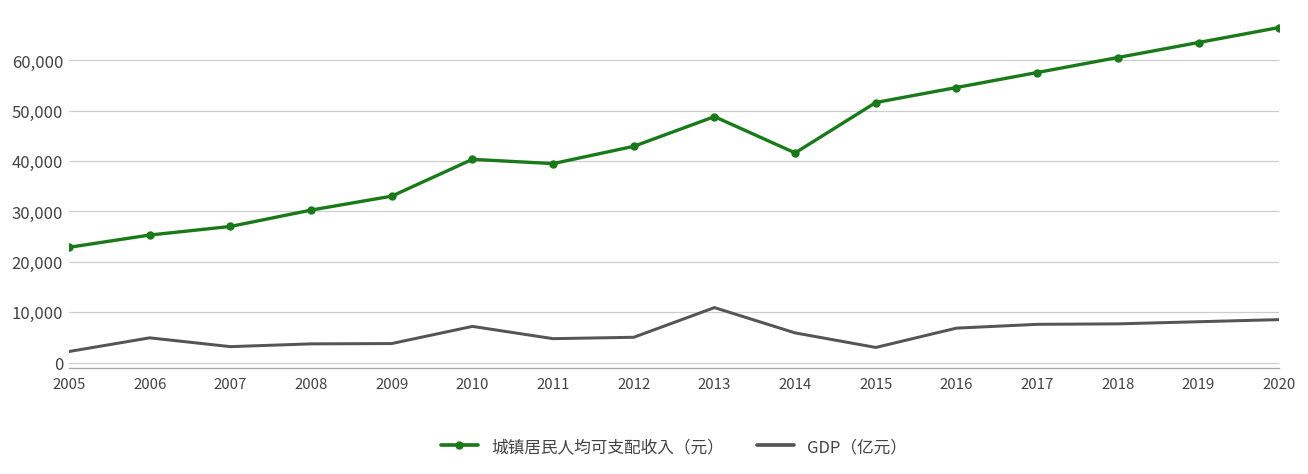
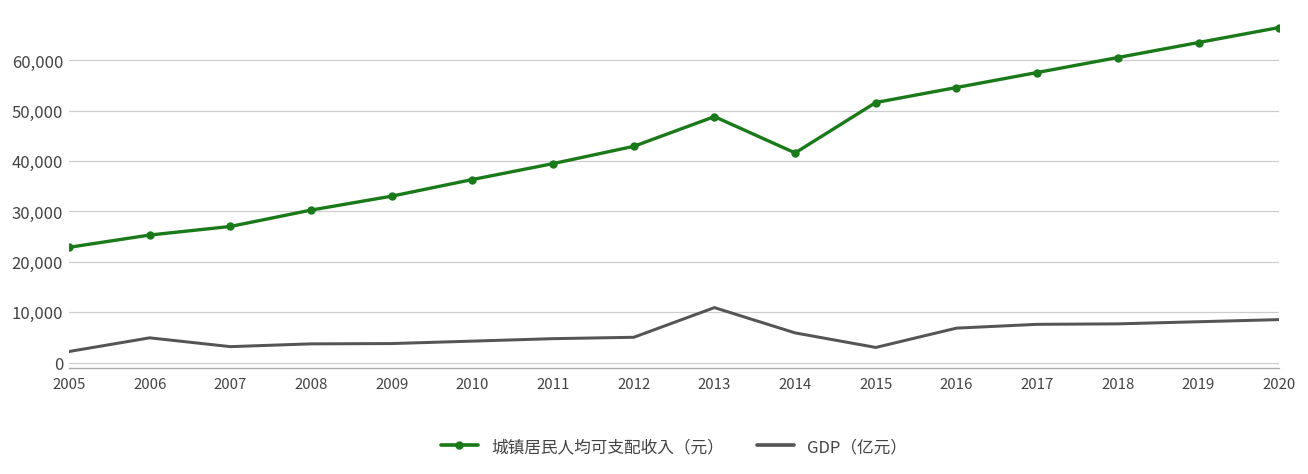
  {
    "城镇居民人均可支配收入（元）": {
      "2005": "23,000",
      "2006": "25,000",
      "2007": "27,000",
      "2008": "30,000",
      "2009": "33,000",
-     "2010": "40,000",
+     "2010": "36,000",
      "2011": "40,000",
      "2012": "43,000",
      "2013": "49,000",
      "2014": "42,000",
      "2015": "52,000",
      "2016": "55,000",
      "2017": "58,000",
      "2018": "61,000",
      "2019": "64,000",
      "2020": "67,000"
    },
    "GDP（亿元）": {
      "2005": "2,000",
      "2006": "5,000",
      "2007": "3,000",
      "2008": "4,000",
      "2009": "4,000",
-     "2010": "7,000",
+     "2010": "4,000",
      "2011": "5,000",
      "2012": "5,000",
      "2013": "11,000",
      "2014": "6,000",
      "2015": "3,000",
      "2016": "7,000",
      "2017": "8,000",
      "2018": "8,000",
      "2019": "8,000",
      "2020": "9,000"
    }
  }
